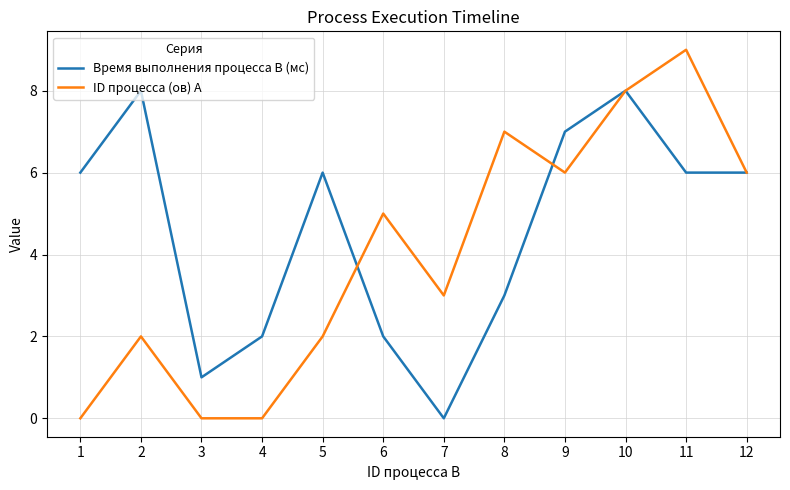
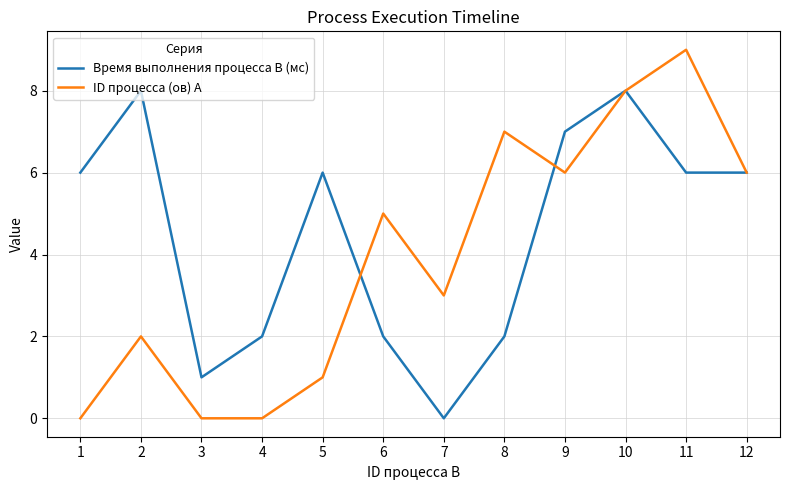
  {
    "Время выполнения процесса B (мс)": {
      "1": 6,
      "3": 1,
      "4": 2,
      "5": 6,
      "6": 2,
      "7": 0,
-     "8": 3,
+     "8": 2,
      "9": 7,
      "11": 6
    },
    "ID процесса (ов) A": {
      "1": 0,
      "2": 2,
      "3": 0,
      "4": 0,
-     "5": 2,
+     "5": 1,
      "6": 5,
      "7": 3,
      "8": 7,
      "9": 6,
      "11": 9
    }
  }
